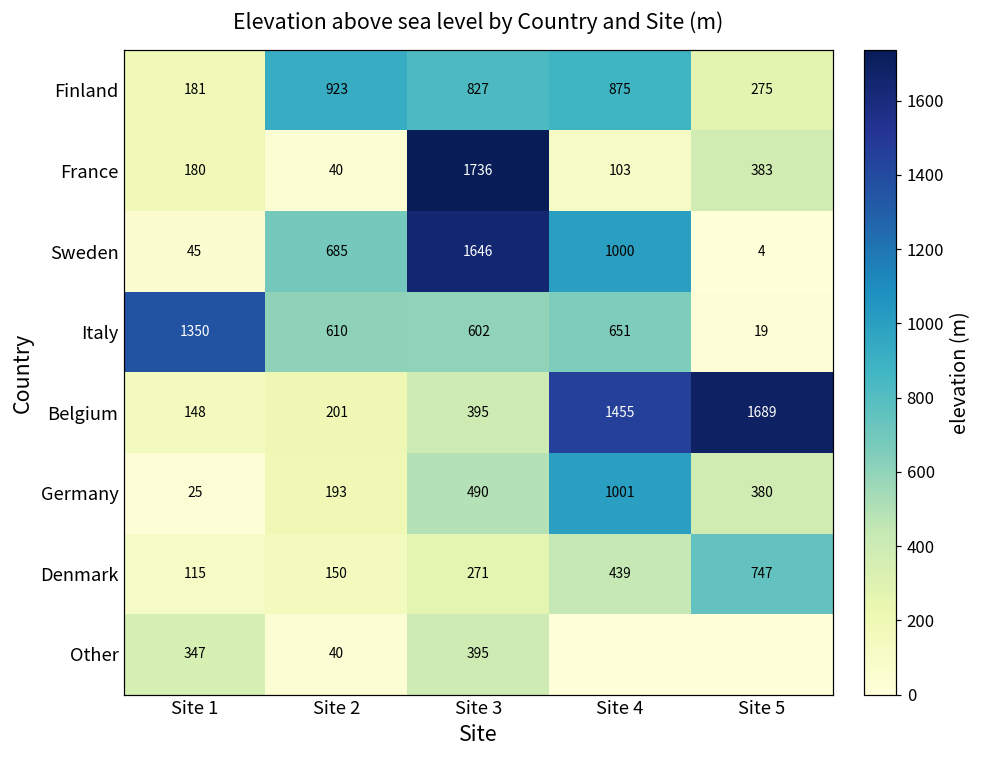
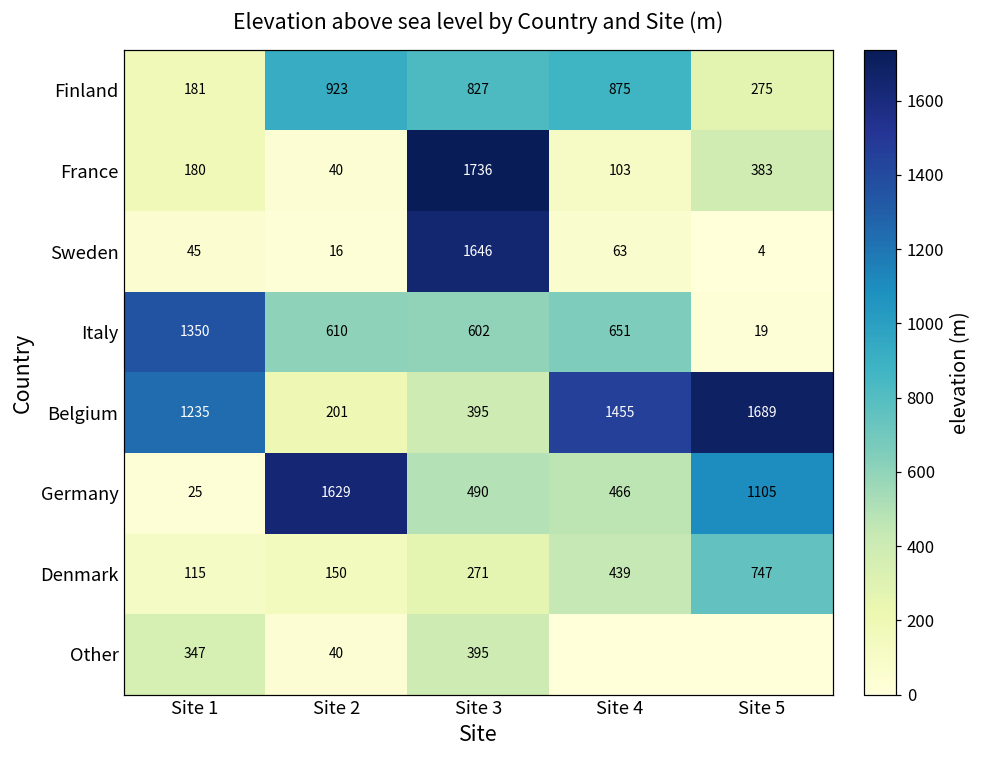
  {
    "Finland": {
      "Site 1": 181,
      "Site 2": 923,
      "Site 3": 827,
      "Site 4": 875,
      "Site 5": 275
    },
    "France": {
      "Site 1": 180,
      "Site 2": 40,
      "Site 3": 1736,
      "Site 4": 103,
      "Site 5": 383
    },
    "Sweden": {
      "Site 1": 45,
-     "Site 2": 685,
+     "Site 2": 16,
      "Site 3": 1646,
-     "Site 4": 1000,
+     "Site 4": 63,
      "Site 5": 4
    },
    "Italy": {
      "Site 1": 1350,
      "Site 2": 610,
      "Site 3": 602,
      "Site 4": 651,
      "Site 5": 19
    },
    "Belgium": {
-     "Site 1": 148,
+     "Site 1": 1235,
      "Site 2": 201,
      "Site 3": 395,
      "Site 4": 1455,
      "Site 5": 1689
    },
    "Germany": {
      "Site 1": 25,
-     "Site 2": 193,
+     "Site 2": 1629,
      "Site 3": 490,
-     "Site 4": 1001,
-     "Site 5": 380
+     "Site 4": 466,
+     "Site 5": 1105
    },
    "Denmark": {
      "Site 1": 115,
      "Site 2": 150,
      "Site 3": 271,
      "Site 4": 439,
      "Site 5": 747
    },
    "Other": {
      "Site 1": 347,
      "Site 2": 40,
      "Site 3": 395
    }
  }
